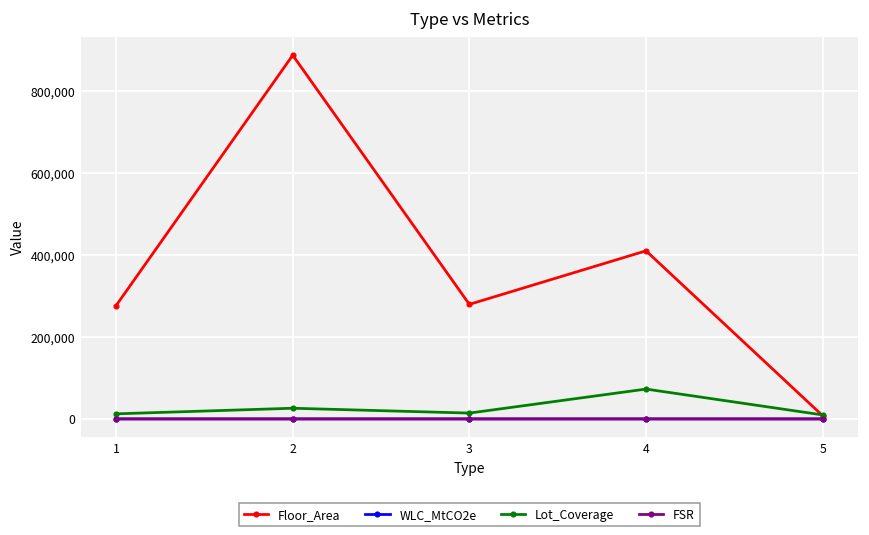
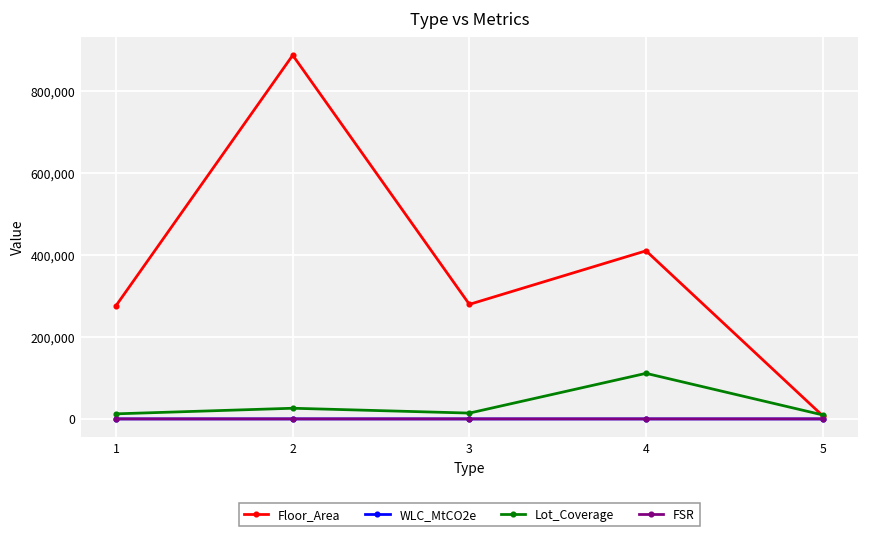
  {
    "Floor_Area": {
      "1": "280,000",
      "2": "890,000",
      "3": "280,000",
      "4": "410,000"
    },
    "FSR": {
      "1": "0",
      "2": "0",
      "3": "0",
      "4": "0",
      "5": "0"
    },
    "Lot_Coverage": {
      "1": "10,000",
      "2": "30,000",
      "3": "10,000",
-     "4": "70,000"
+     "4": "110,000"
    }
  }
